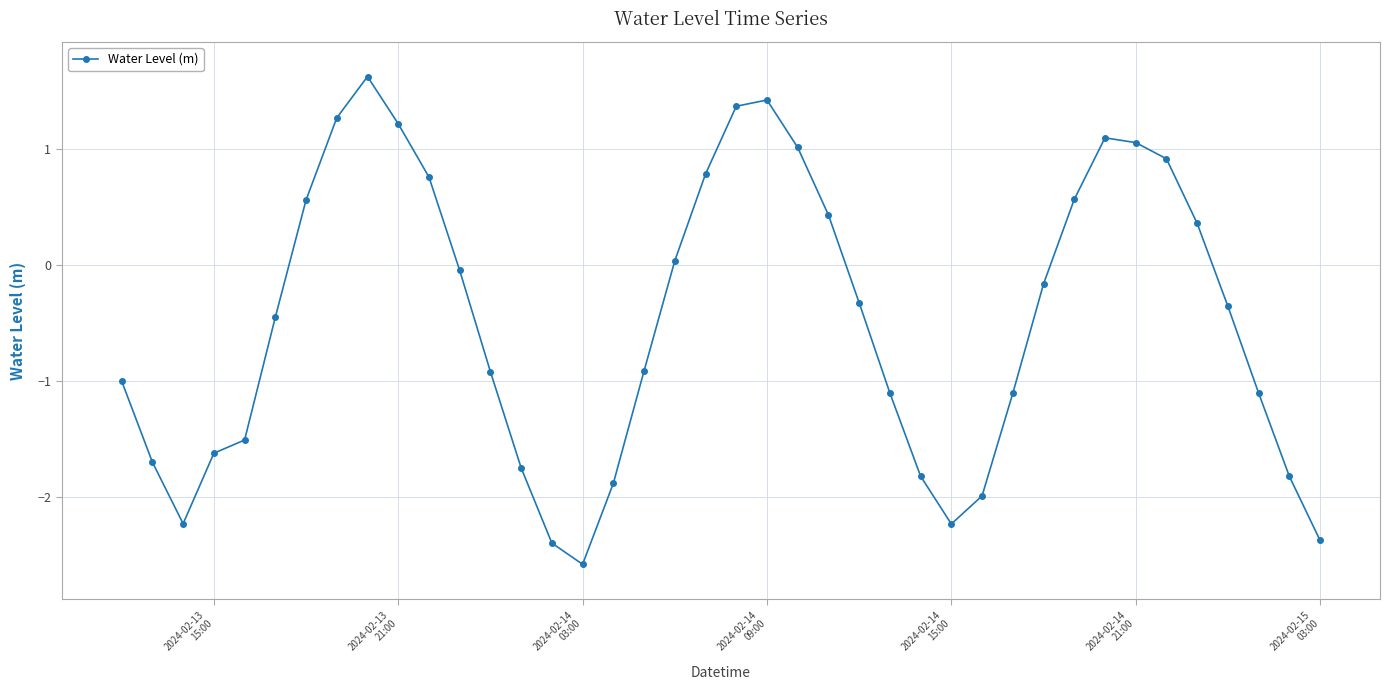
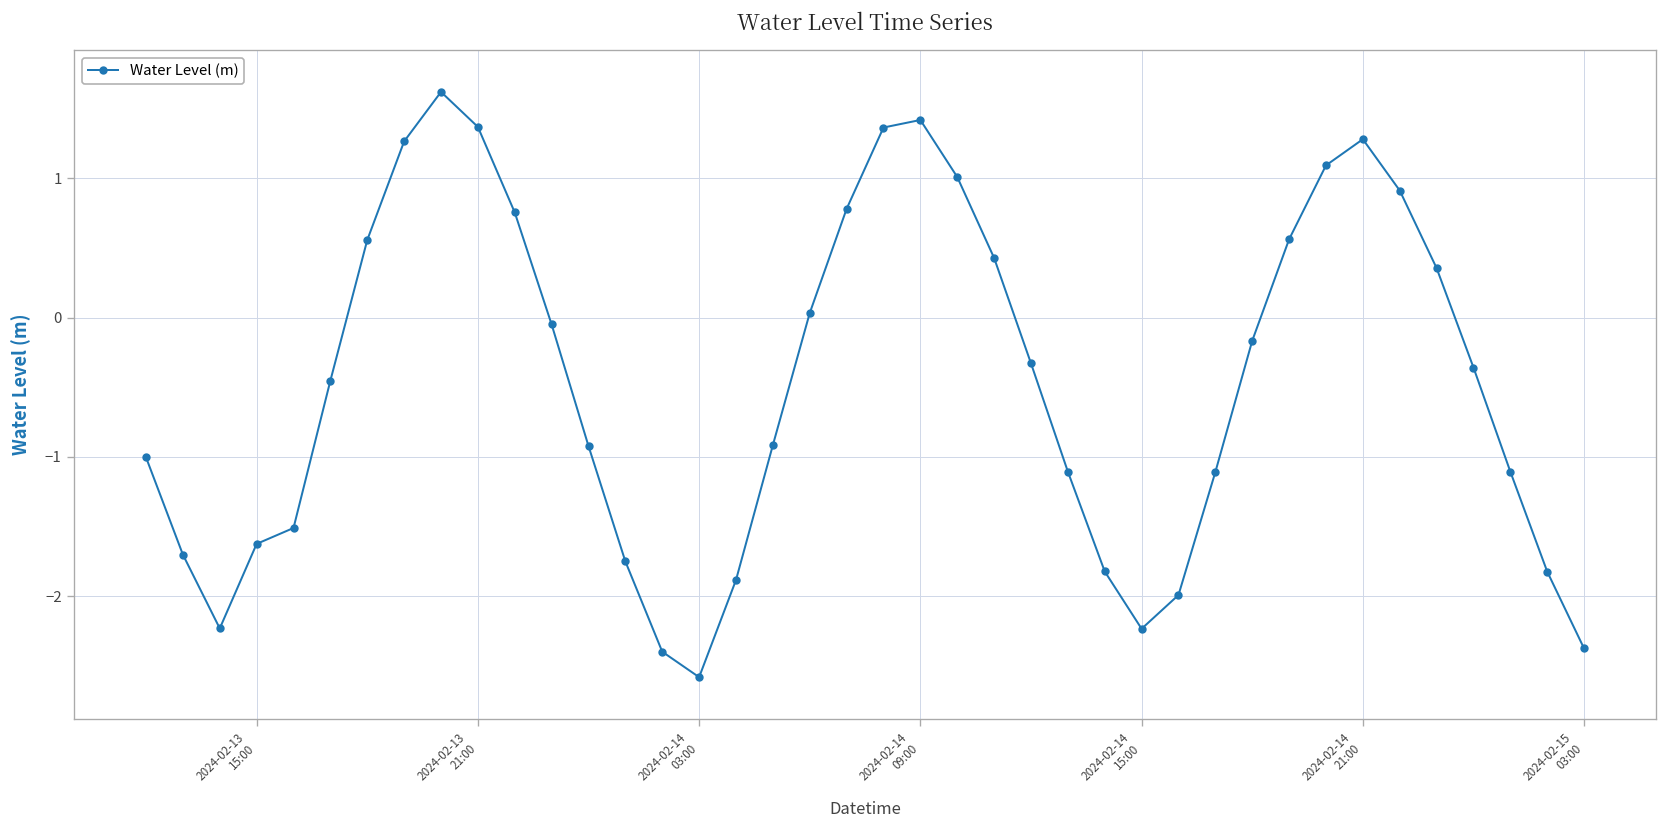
  {
    "2024-02-13 15:00": -1.62,
-   "2024-02-13 21:00": 1.21,
+   "2024-02-13 21:00": 1.37,
    "2024-02-14 03:00": -2.58,
    "2024-02-14 09:00": 1.42,
    "2024-02-14 15:00": -2.23,
-   "2024-02-14 21:00": 1.05,
+   "2024-02-14 21:00": 1.28,
    "2024-02-15 03:00": -2.38
  }
